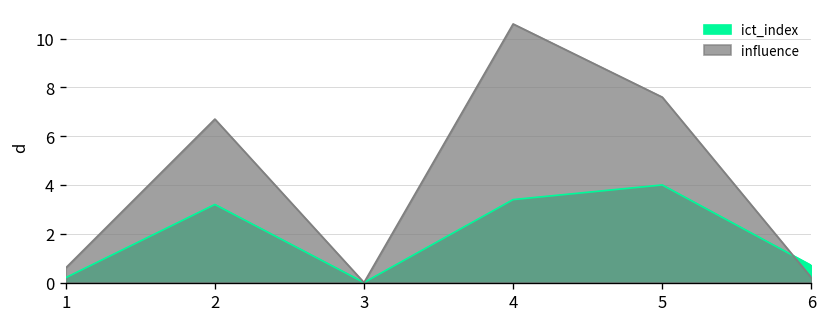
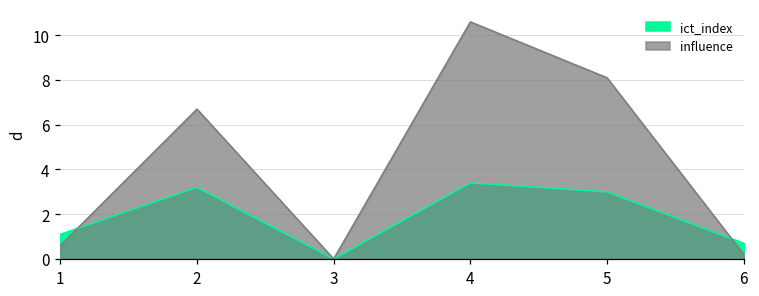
  {
    "ict_index": {
-     "1": 0.2,
+     "1": 1.1,
      "2": 3.2,
      "4": 3.4,
-     "5": 4,
+     "5": 3,
      "6": 0.7
    },
    "influence": {
      "1": 0.6,
      "2": 6.7,
      "4": 10.6,
-     "5": 7.6,
+     "5": 8.1,
      "6": 0.2
    }
  }
